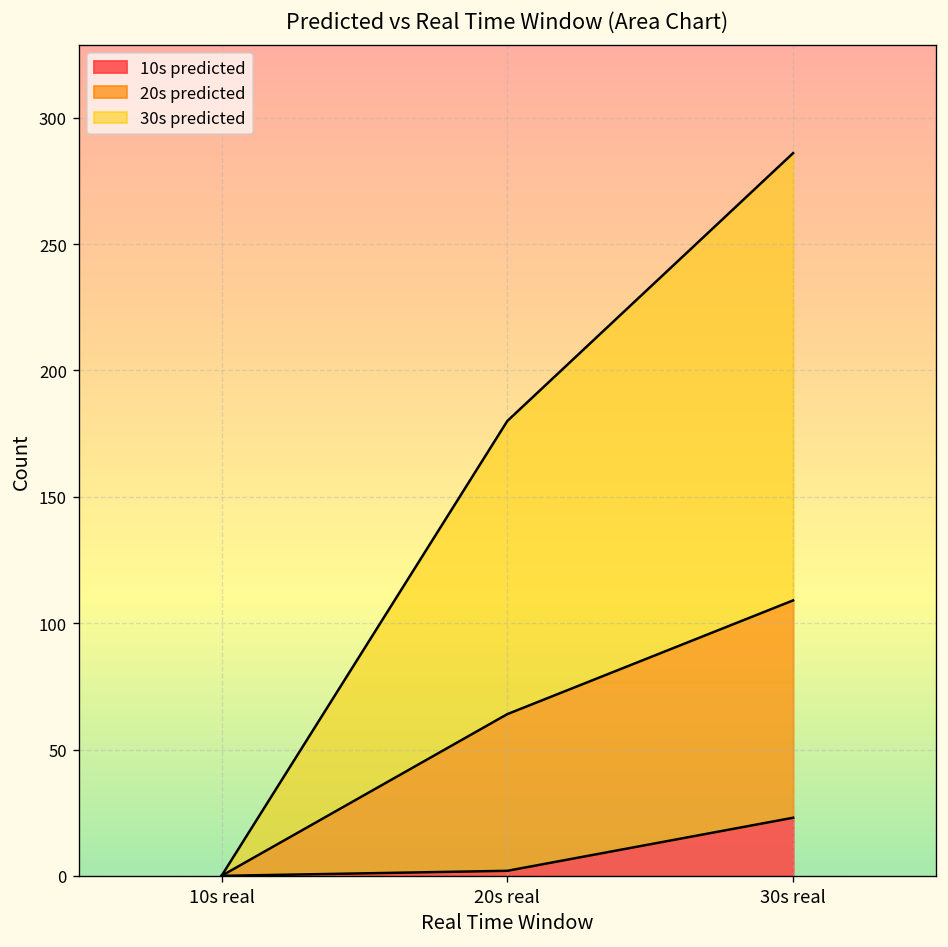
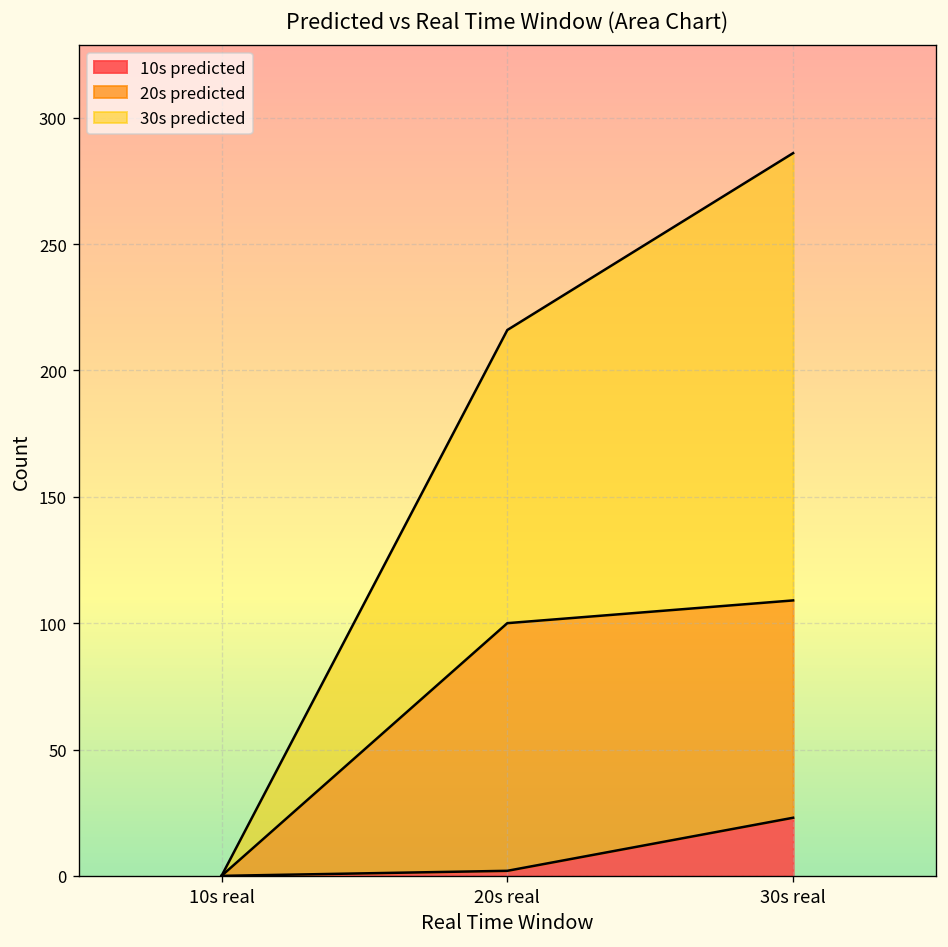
  {
    "10s predicted": {
      "20s real": 2,
      "30s real": 23
    },
    "20s predicted": {
-     "20s real": 62,
+     "20s real": 98,
      "30s real": 86
    },
    "30s predicted": {
      "20s real": 116,
      "30s real": 177
    }
  }
